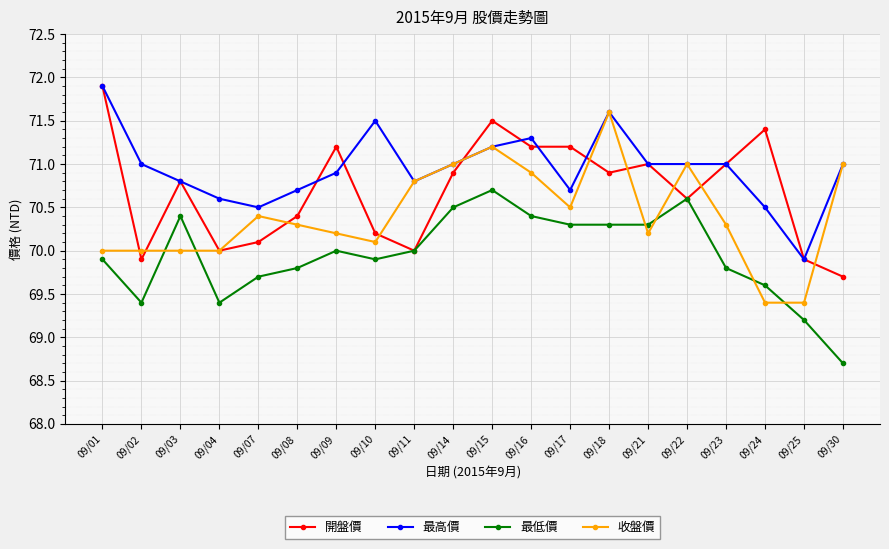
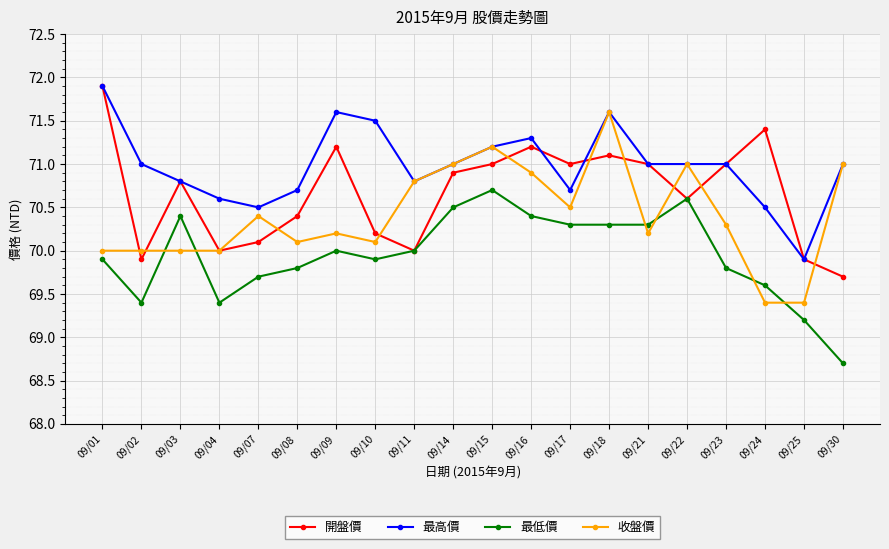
  {
    "開盤價": {
      "09/02": 69.9,
      "09/07": 70.1,
      "09/08": 70.4,
      "09/09": 71.2,
      "09/10": 70.2,
      "09/14": 70.9,
-     "09/15": 71.5,
+     "09/15": 71.0,
      "09/16": 71.2,
-     "09/17": 71.2,
-     "09/18": 70.9,
+     "09/17": 71.0,
+     "09/18": 71.1,
      "09/24": 71.4,
      "09/30": 69.7
    },
    "最高價": {
      "09/02": 71.0,
      "09/04": 70.6,
      "09/07": 70.5,
      "09/08": 70.7,
-     "09/09": 70.9,
+     "09/09": 71.6,
      "09/10": 71.5,
      "09/16": 71.3,
      "09/17": 70.7,
      "09/24": 70.5
    },
    "最低價": {
      "09/01": 69.9,
      "09/02": 69.4,
      "09/03": 70.4,
      "09/04": 69.4,
      "09/07": 69.7,
      "09/08": 69.8,
      "09/09": 70.0,
      "09/10": 69.9,
      "09/14": 70.5,
      "09/15": 70.7,
      "09/16": 70.4,
      "09/17": 70.3,
      "09/18": 70.3,
      "09/21": 70.3,
      "09/23": 69.8,
      "09/24": 69.6,
      "09/25": 69.2,
      "09/30": 68.7
    },
    "收盤價": {
      "09/01": 70.0,
      "09/02": 70.0,
      "09/03": 70.0,
      "09/07": 70.4,
-     "09/08": 70.3,
+     "09/08": 70.1,
      "09/09": 70.2,
      "09/10": 70.1,
      "09/16": 70.9,
      "09/17": 70.5,
      "09/21": 70.2,
      "09/23": 70.3,
      "09/24": 69.4,
      "09/25": 69.4
    }
  }
